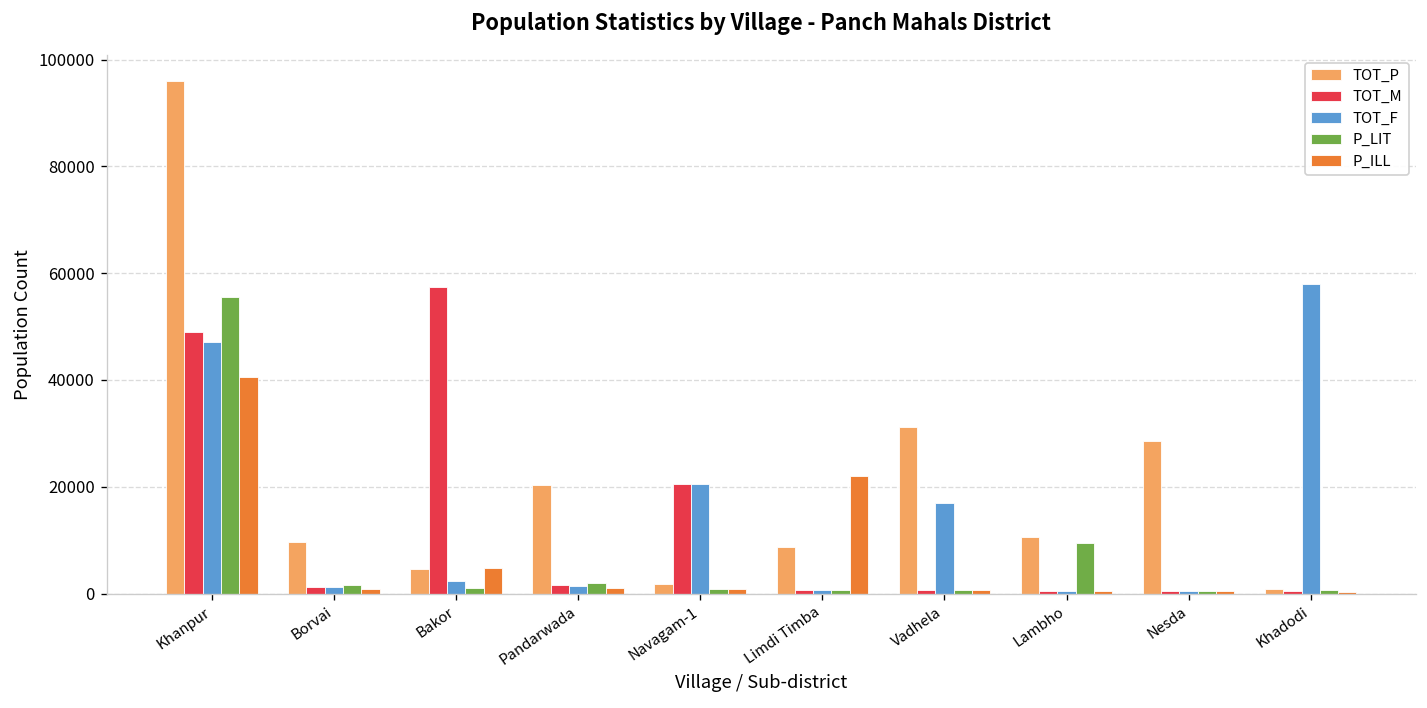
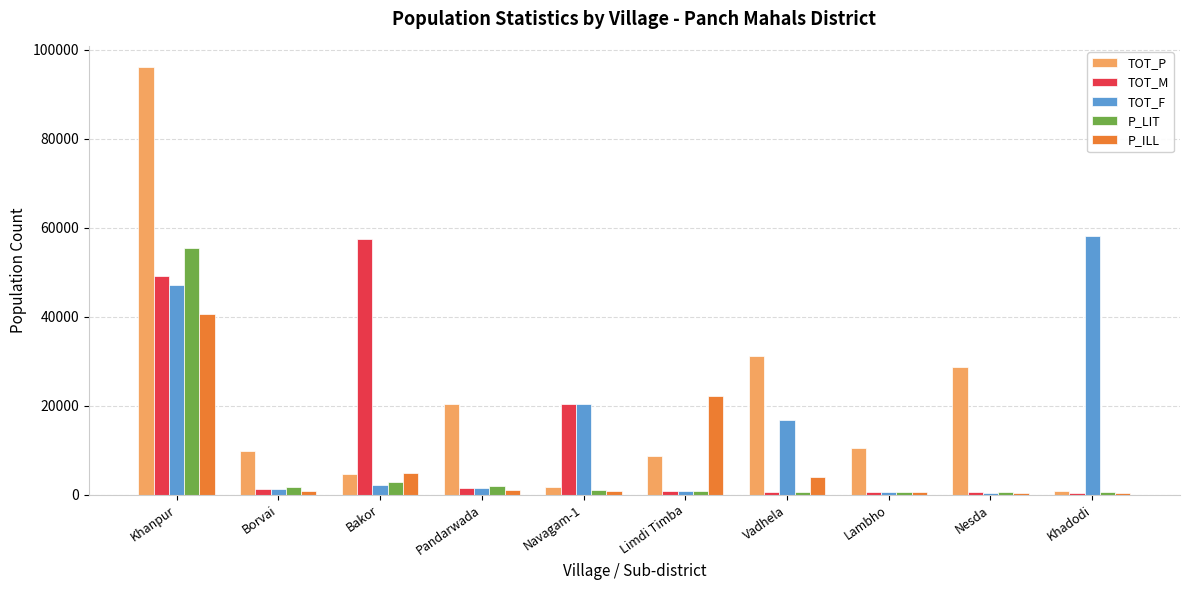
  {
    "TOT_P": {
      "Khanpur": 96000,
      "Borvai": 10000,
      "Bakor": 5000,
      "Pandarwada": 20000,
      "Navagam-1": 2000,
      "Limdi Timba": 9000,
      "Vadhela": 31000,
      "Lambho": 11000,
      "Nesda": 29000,
      "Khadodi": 1000
    },
    "TOT_M": {
      "Khanpur": 49000,
      "Borvai": 1000,
      "Bakor": 57000,
      "Pandarwada": 2000,
      "Navagam-1": 20000,
      "Limdi Timba": 1000,
      "Vadhela": 1000
    },
    "TOT_F": {
      "Khanpur": 47000,
      "Borvai": 1000,
      "Bakor": 2000,
      "Pandarwada": 2000,
      "Navagam-1": 20000,
      "Limdi Timba": 1000,
      "Vadhela": 17000,
      "Khadodi": 58000
    },
    "P_LIT": {
      "Khanpur": 55000,
      "Borvai": 2000,
-     "Bakor": 1000,
+     "Bakor": 3000,
      "Pandarwada": 2000,
      "Navagam-1": 1000,
      "Limdi Timba": 1000,
      "Vadhela": 1000,
-     "Lambho": 9000,
+     "Lambho": 1000,
      "Khadodi": 1000
    },
    "P_ILL": {
      "Khanpur": 41000,
      "Borvai": 1000,
      "Bakor": 5000,
      "Pandarwada": 1000,
      "Navagam-1": 1000,
      "Limdi Timba": 22000,
-     "Vadhela": 1000,
+     "Vadhela": 4000,
      "Lambho": 1000
    }
  }
